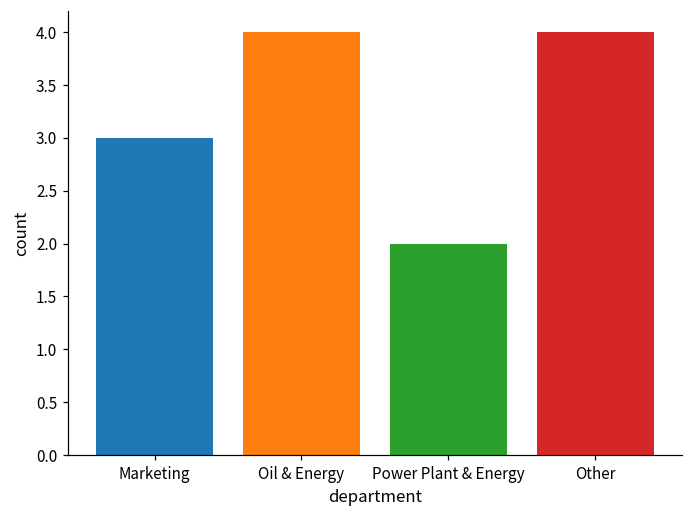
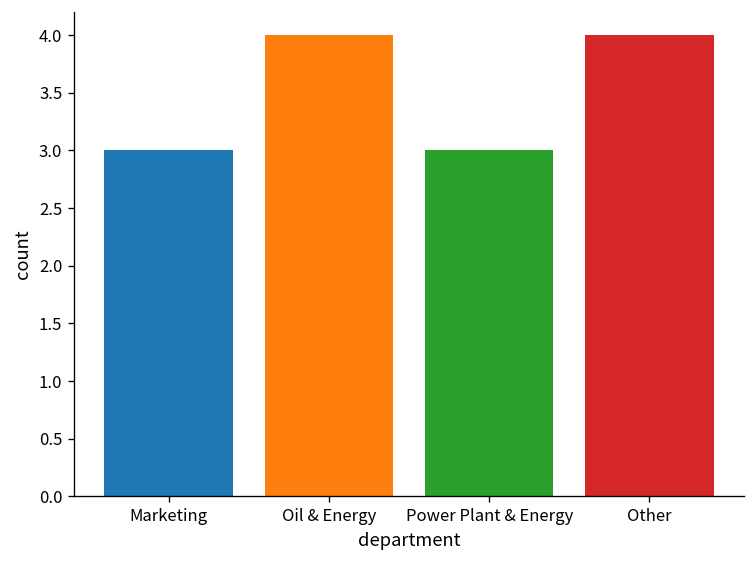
  {
    "Marketing": 3,
    "Oil & Energy": 4,
-   "Power Plant & Energy": 2,
+   "Power Plant & Energy": 3,
    "Other": 4
  }
